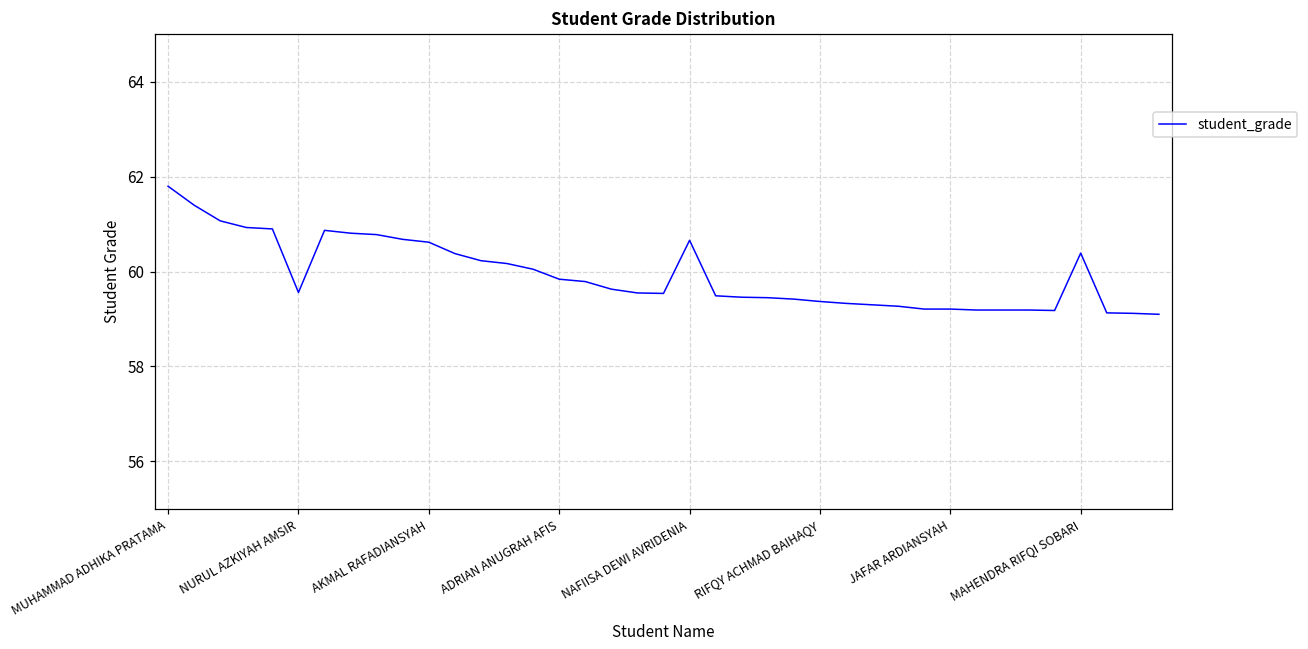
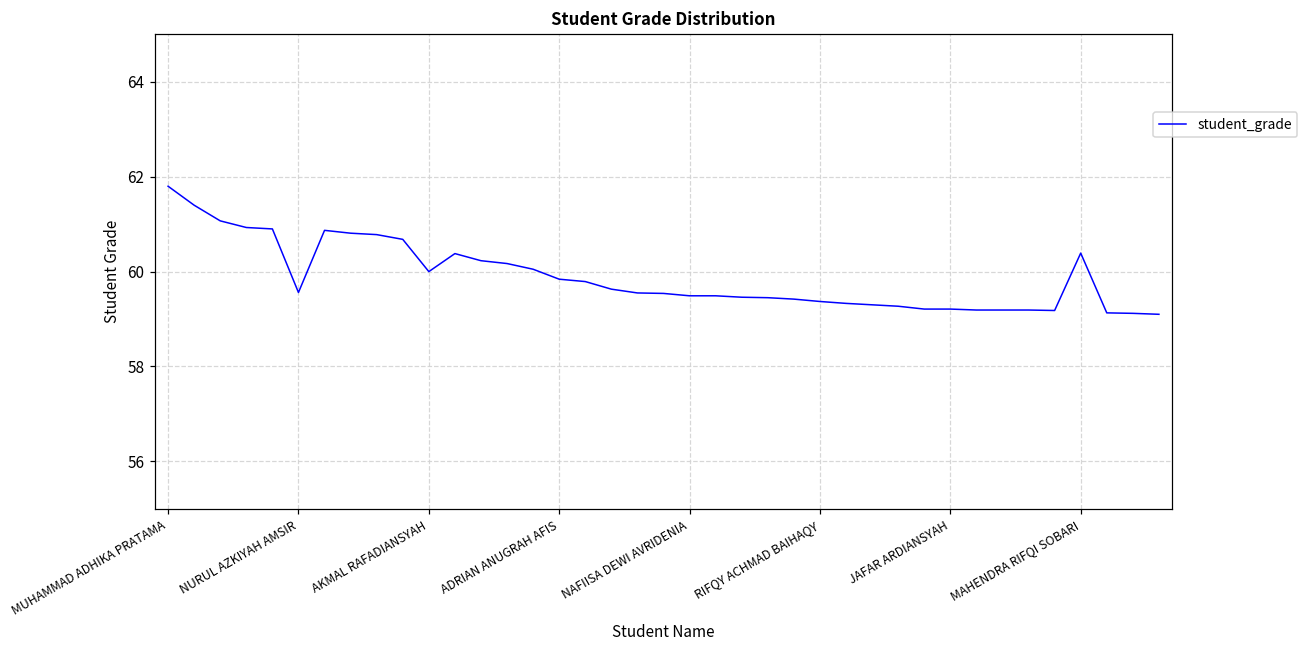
  {
    "MUHAMMAD ADHIKA PRATAMA": 61.8,
    "NURUL AZKIYAH AMSIR": 59.6,
-   "AKMAL RAFADIANSYAH": 60.6,
+   "AKMAL RAFADIANSYAH": 60.0,
    "ADRIAN ANUGRAH AFIS": 59.8,
-   "NAFIISA DEWI AVRIDENIA": 60.7,
+   "NAFIISA DEWI AVRIDENIA": 59.5,
    "RIFQY ACHMAD BAIHAQY": 59.4,
    "JAFAR ARDIANSYAH": 59.2,
    "MAHENDRA RIFQI SOBARI": 60.4
  }
